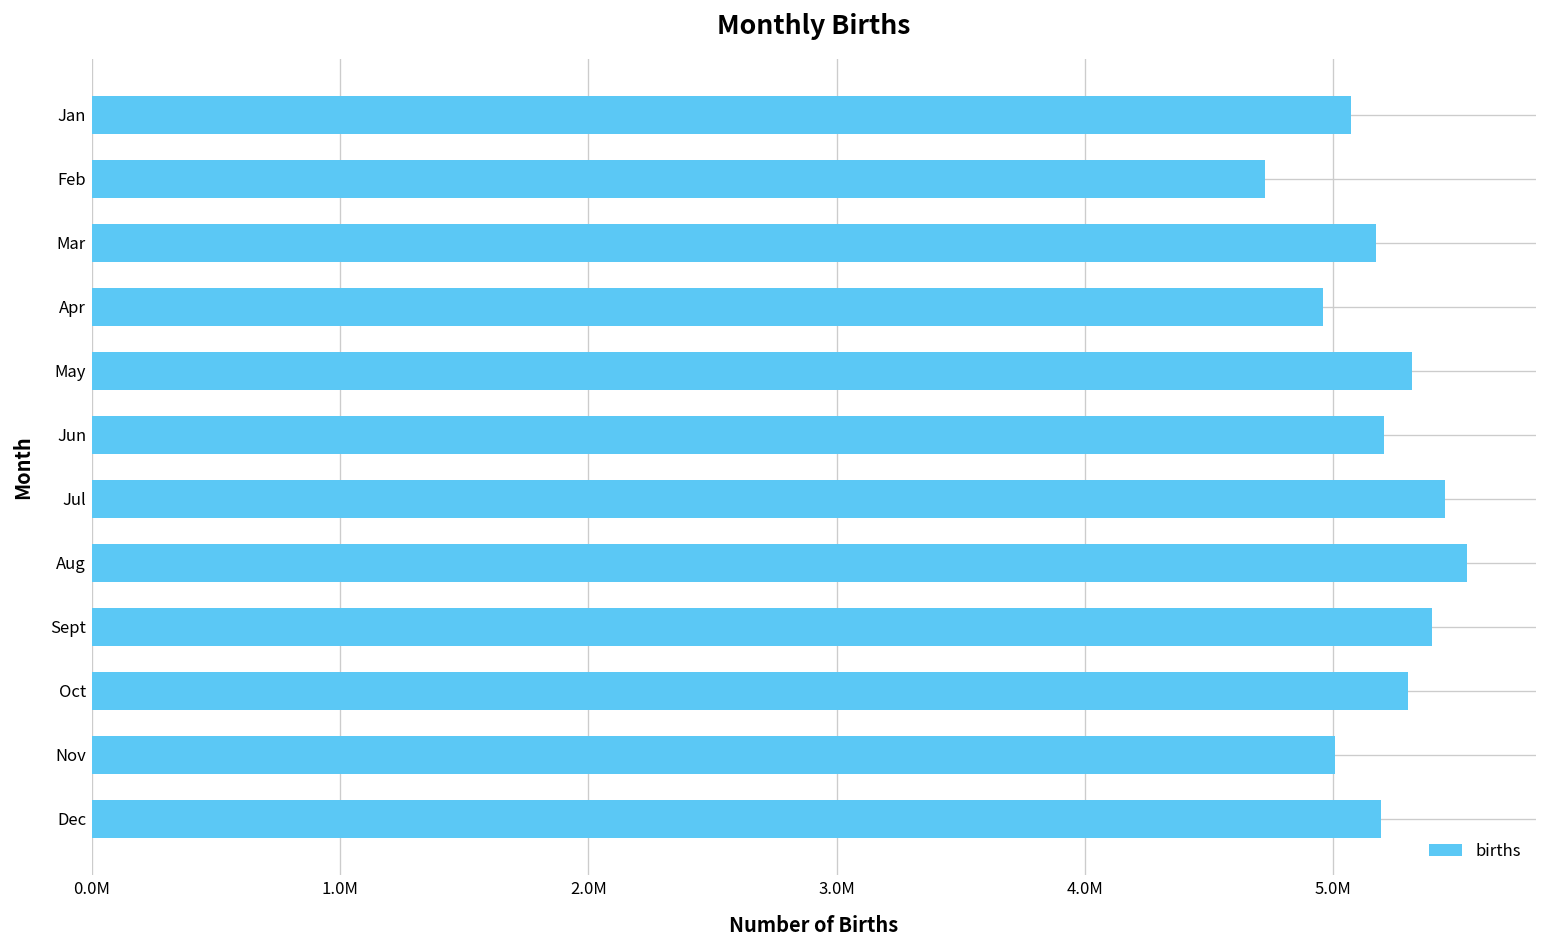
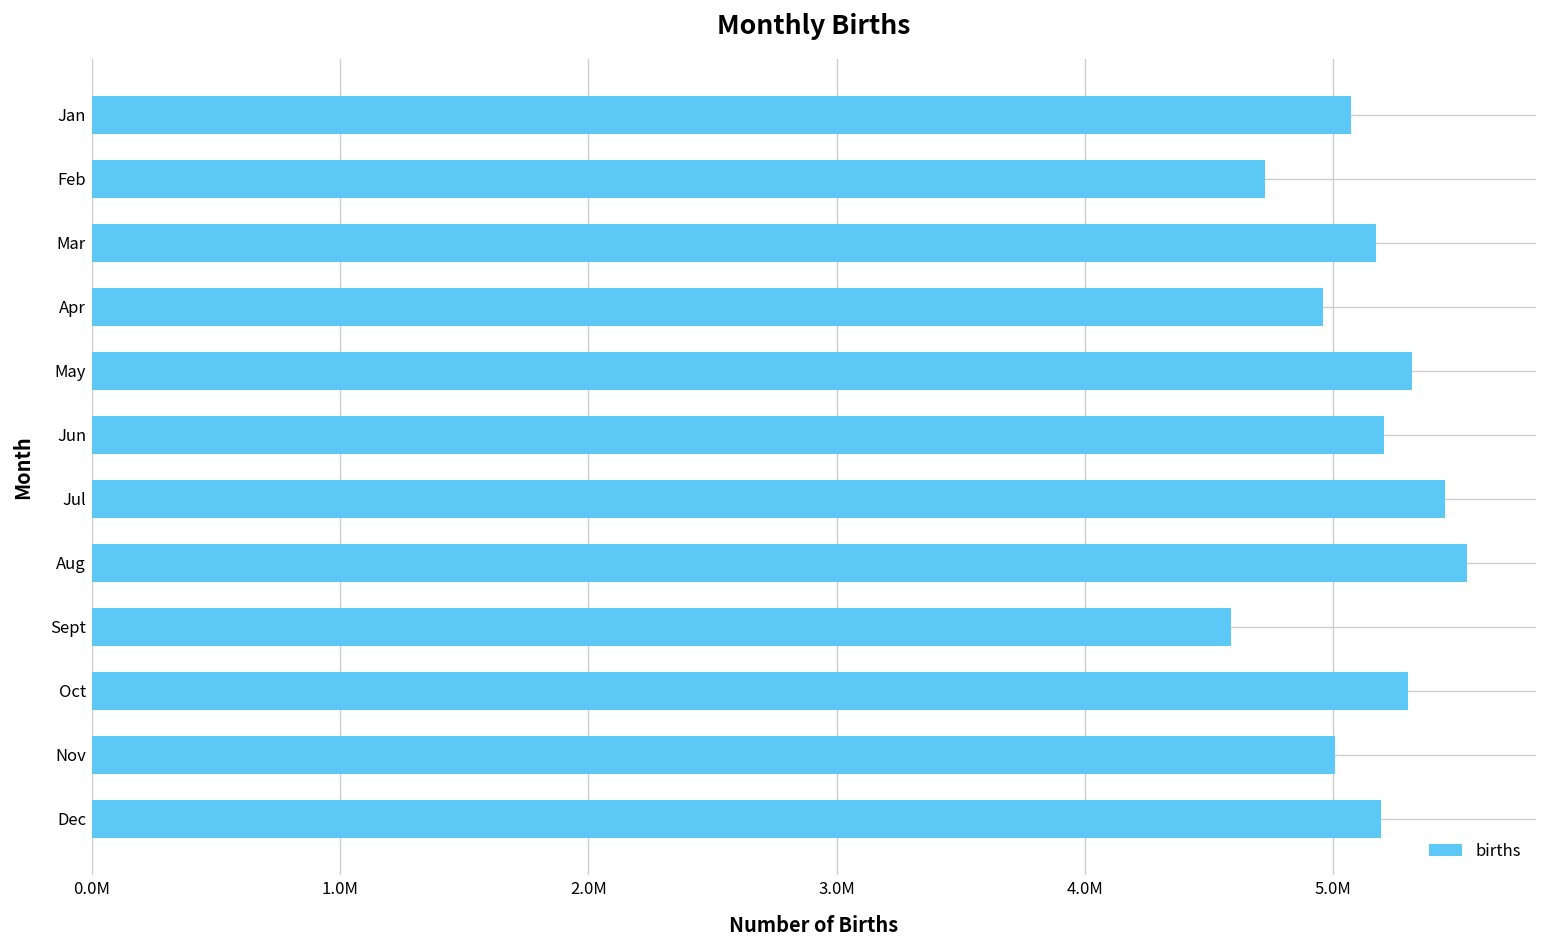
  {
    "Jan": 5070000,
    "Feb": 4730000,
    "Mar": 5170000,
    "Apr": 4960000,
    "May": 5320000,
    "Jun": 5200000,
    "Jul": 5450000,
    "Aug": 5540000,
-   "Sept": 5400000,
+   "Sept": 4590000,
    "Oct": 5300000,
    "Nov": 5010000,
    "Dec": 5190000
  }
